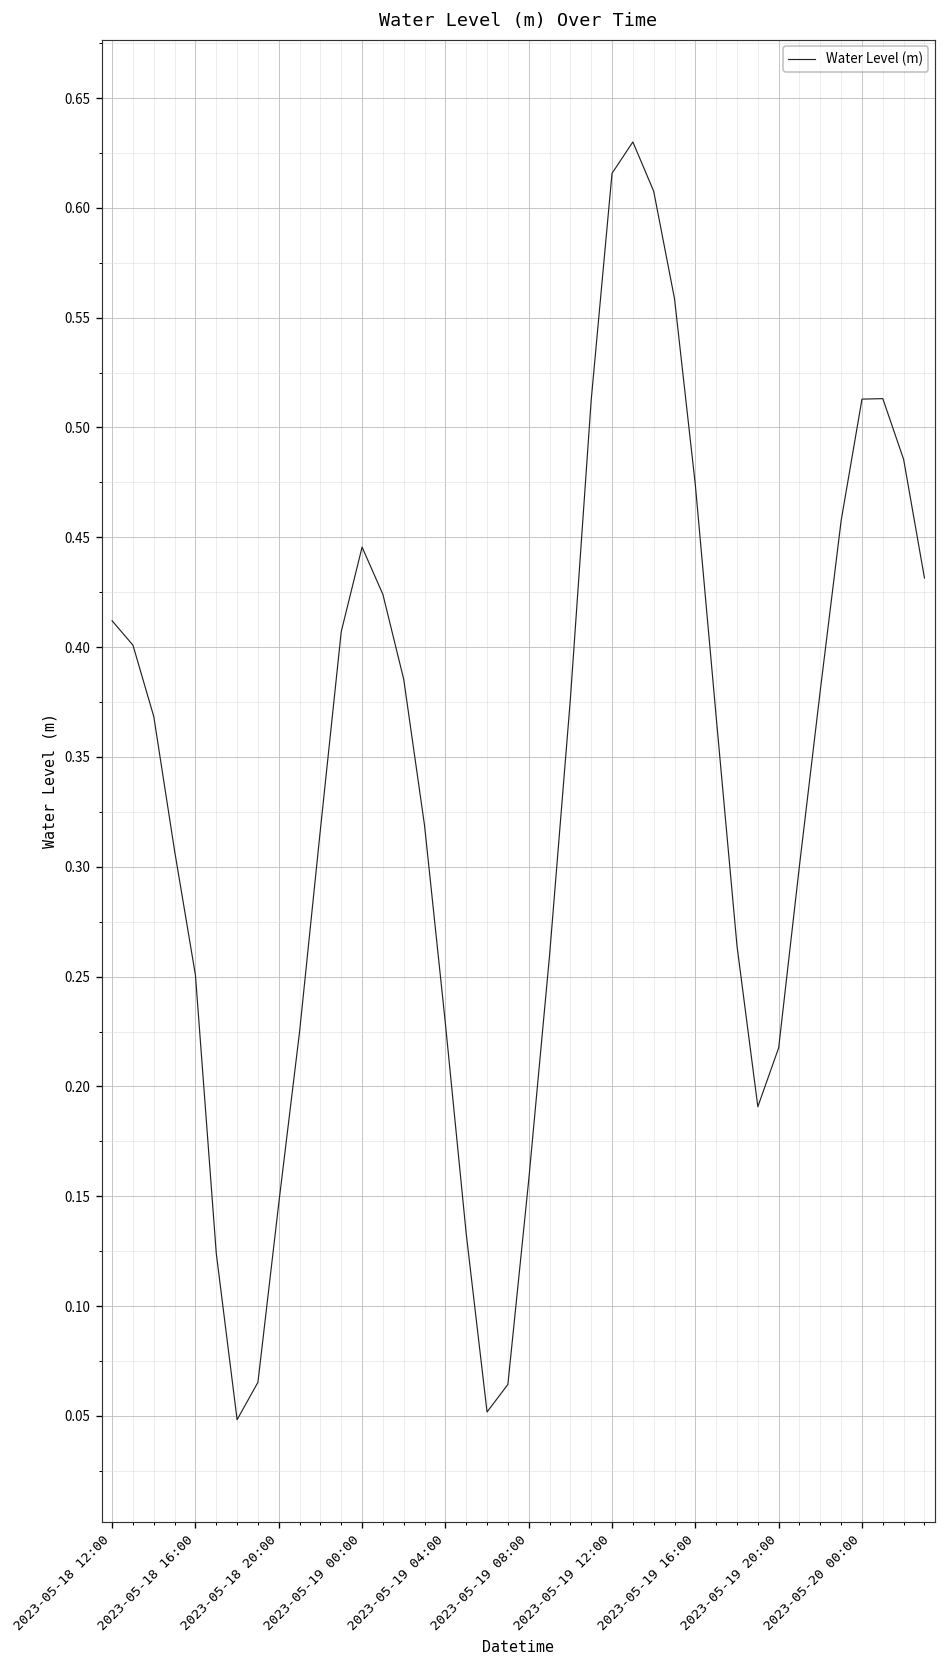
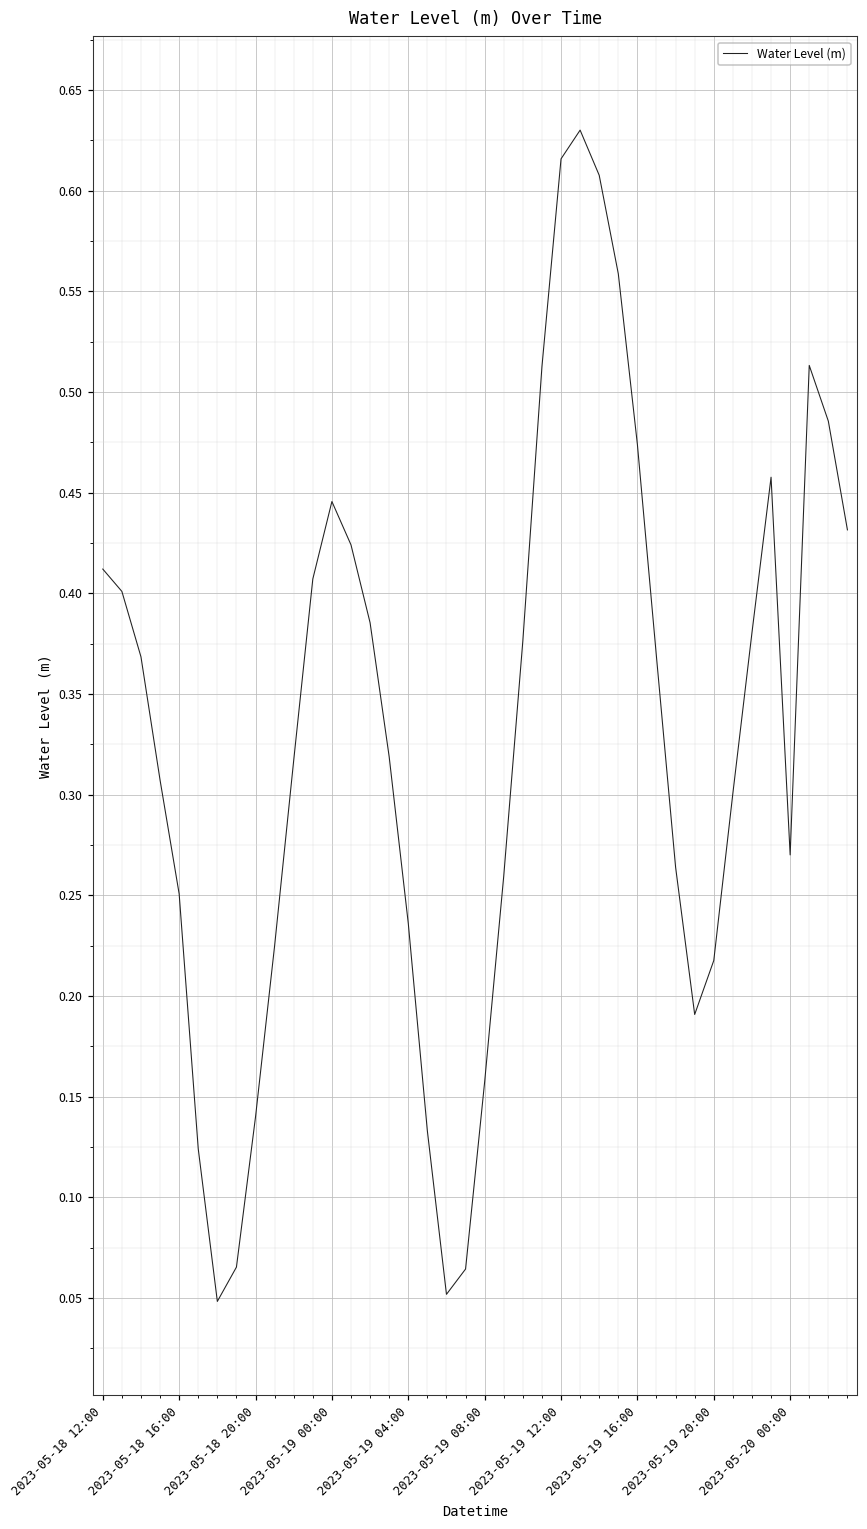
  {
    "2023-05-18 12:00": 0.412,
    "2023-05-18 16:00": 0.251,
-   "2023-05-18 20:00": 0.147,
+   "2023-05-18 20:00": 0.140,
    "2023-05-19 00:00": 0.446,
-   "2023-05-19 04:00": 0.229,
+   "2023-05-19 04:00": 0.236,
    "2023-05-19 08:00": 0.157,
    "2023-05-19 12:00": 0.616,
    "2023-05-19 16:00": 0.474,
    "2023-05-19 20:00": 0.218,
-   "2023-05-20 00:00": 0.513
+   "2023-05-20 00:00": 0.270
  }
